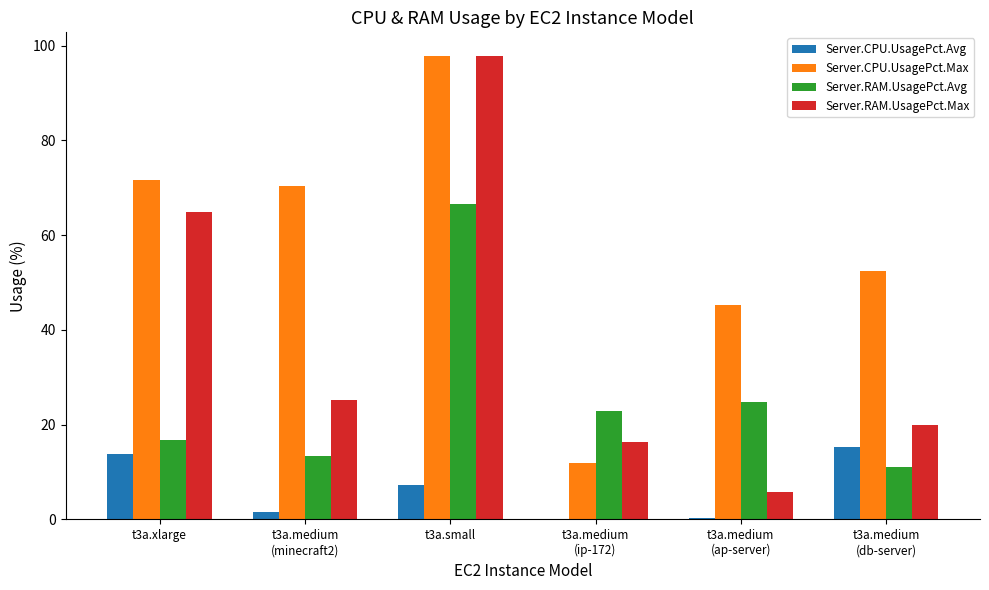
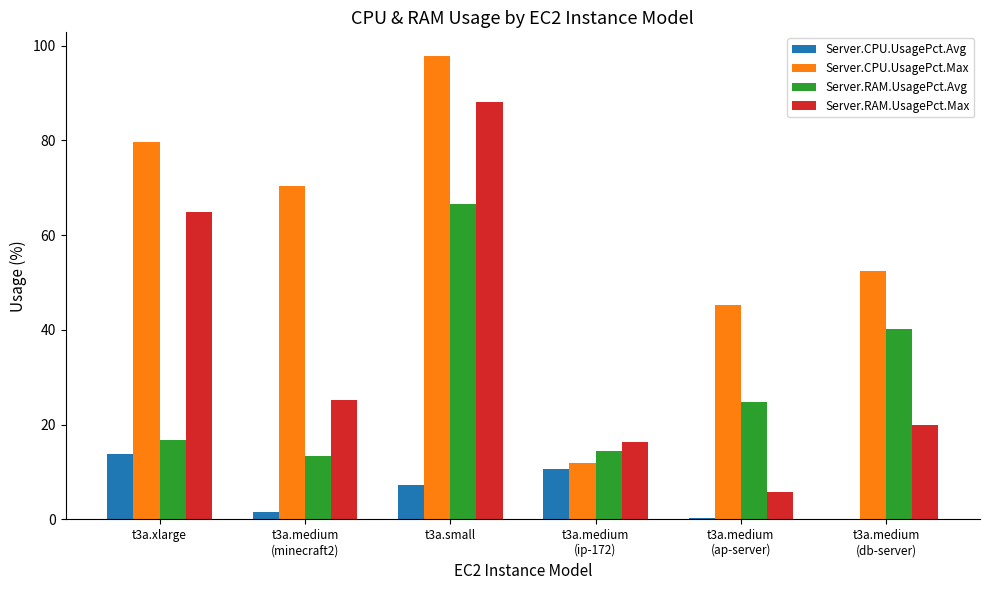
  {
    "Server.CPU.UsagePct.Avg": {
      "t3a.xlarge": 14,
      "t3a.medium (minecraft2)": 1,
      "t3a.small": 7,
-     "t3a.medium (ip-172)": 0,
-     "t3a.medium (db-server)": 15
+     "t3a.medium (ip-172)": 11,
+     "t3a.medium (db-server)": 0
    },
    "Server.CPU.UsagePct.Max": {
-     "t3a.xlarge": 72,
+     "t3a.xlarge": 80,
      "t3a.medium (minecraft2)": 70,
      "t3a.small": 98,
      "t3a.medium (ip-172)": 12,
      "t3a.medium (ap-server)": 45,
      "t3a.medium (db-server)": 52
    },
    "Server.RAM.UsagePct.Avg": {
      "t3a.xlarge": 17,
      "t3a.medium (minecraft2)": 13,
      "t3a.small": 67,
-     "t3a.medium (ip-172)": 23,
+     "t3a.medium (ip-172)": 14,
      "t3a.medium (ap-server)": 25,
-     "t3a.medium (db-server)": 11
+     "t3a.medium (db-server)": 40
    },
    "Server.RAM.UsagePct.Max": {
      "t3a.xlarge": 65,
      "t3a.medium (minecraft2)": 25,
-     "t3a.small": 98,
+     "t3a.small": 88,
      "t3a.medium (ip-172)": 16,
      "t3a.medium (ap-server)": 6,
      "t3a.medium (db-server)": 20
    }
  }
